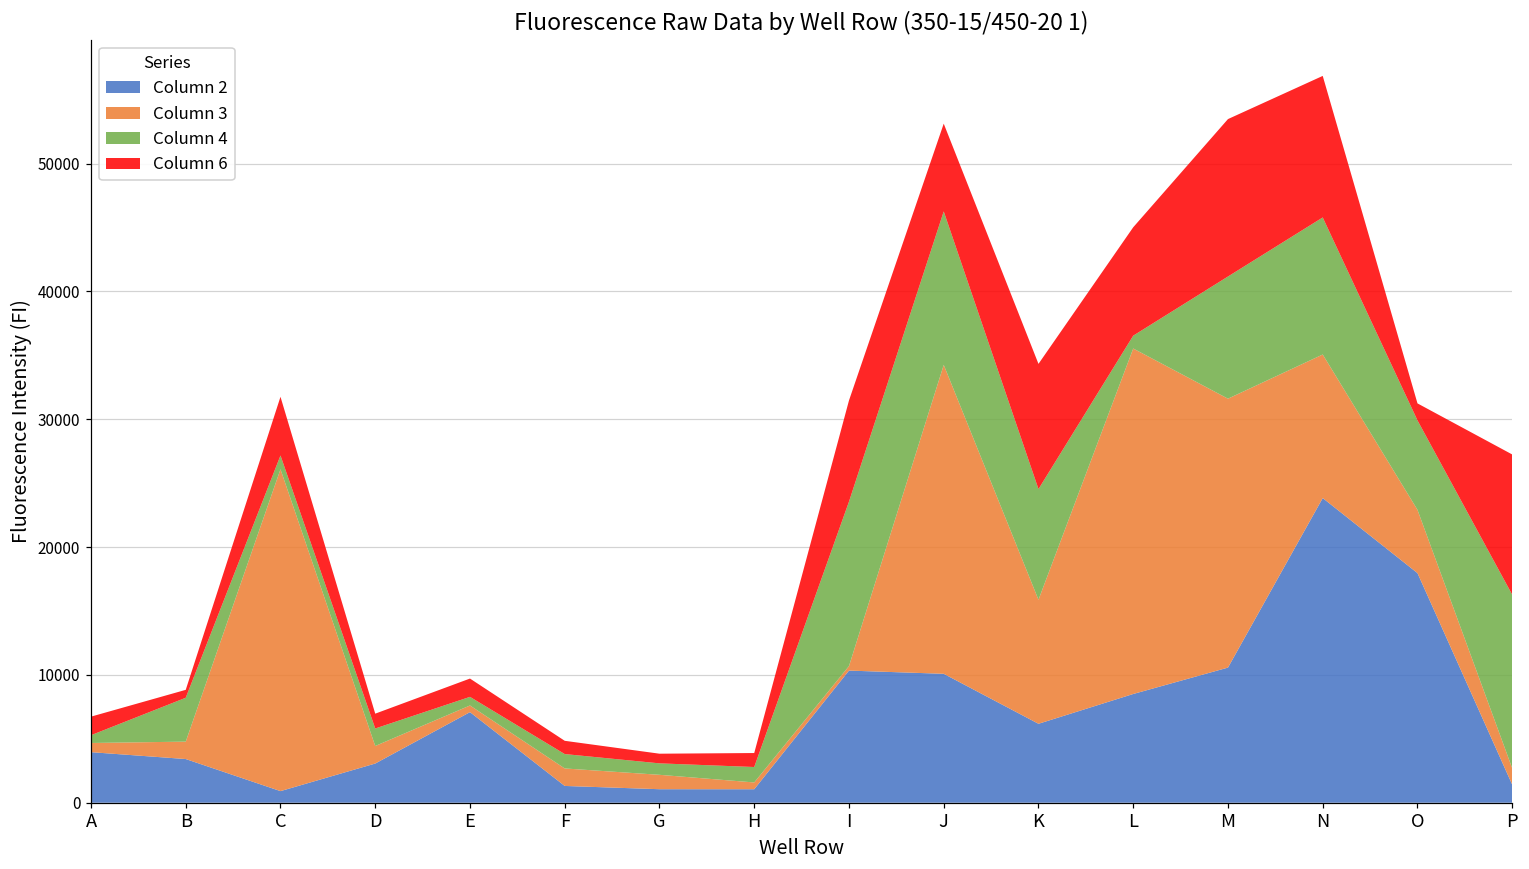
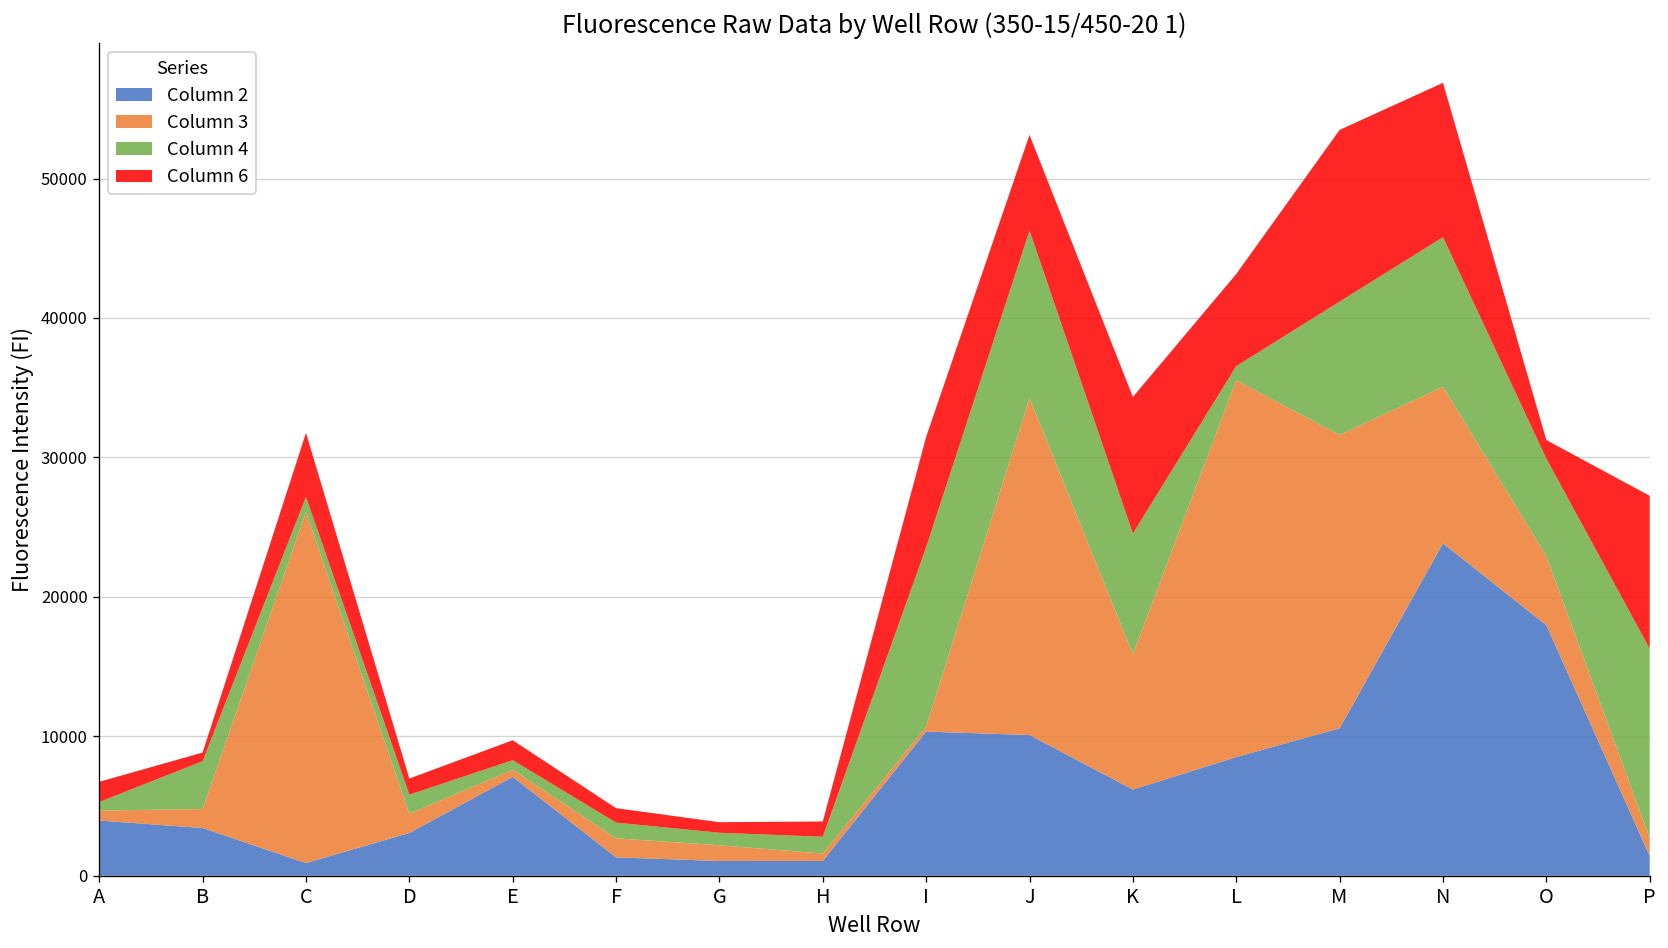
  {
    "Column 2": {
      "A": 4000,
      "B": 3400,
      "C": 900,
      "D": 3100,
      "E": 7100,
      "F": 1300,
      "G": 1100,
      "H": 1100,
      "I": 10300,
      "J": 10100,
      "K": 6200,
      "L": 8500,
      "M": 10600,
      "N": 23800,
      "O": 18000,
      "P": 1400
    },
    "Column 3": {
      "A": 700,
      "B": 1400,
      "C": 25200,
      "D": 1400,
      "E": 500,
      "F": 1400,
      "G": 1100,
      "H": 500,
      "I": 400,
      "J": 24200,
      "K": 9700,
      "L": 27000,
      "M": 21000,
      "N": 11200,
      "O": 5000,
      "P": 1300
    },
    "Column 4": {
      "A": 600,
      "B": 3400,
      "C": 1100,
      "D": 1400,
      "E": 700,
      "F": 1100,
      "G": 900,
      "H": 1200,
      "I": 12900,
      "J": 12000,
      "K": 8700,
      "L": 1000,
      "M": 9600,
      "N": 10700,
      "O": 7000,
      "P": 13600
    },
    "Column 6": {
      "A": 1500,
      "B": 600,
      "C": 4600,
      "D": 1200,
      "E": 1400,
      "F": 1000,
      "G": 800,
      "H": 1100,
      "I": 7900,
      "J": 6900,
      "K": 9800,
-     "L": 8500,
+     "L": 6600,
      "M": 12300,
      "N": 11100,
      "O": 1300,
      "P": 11000
    }
  }
